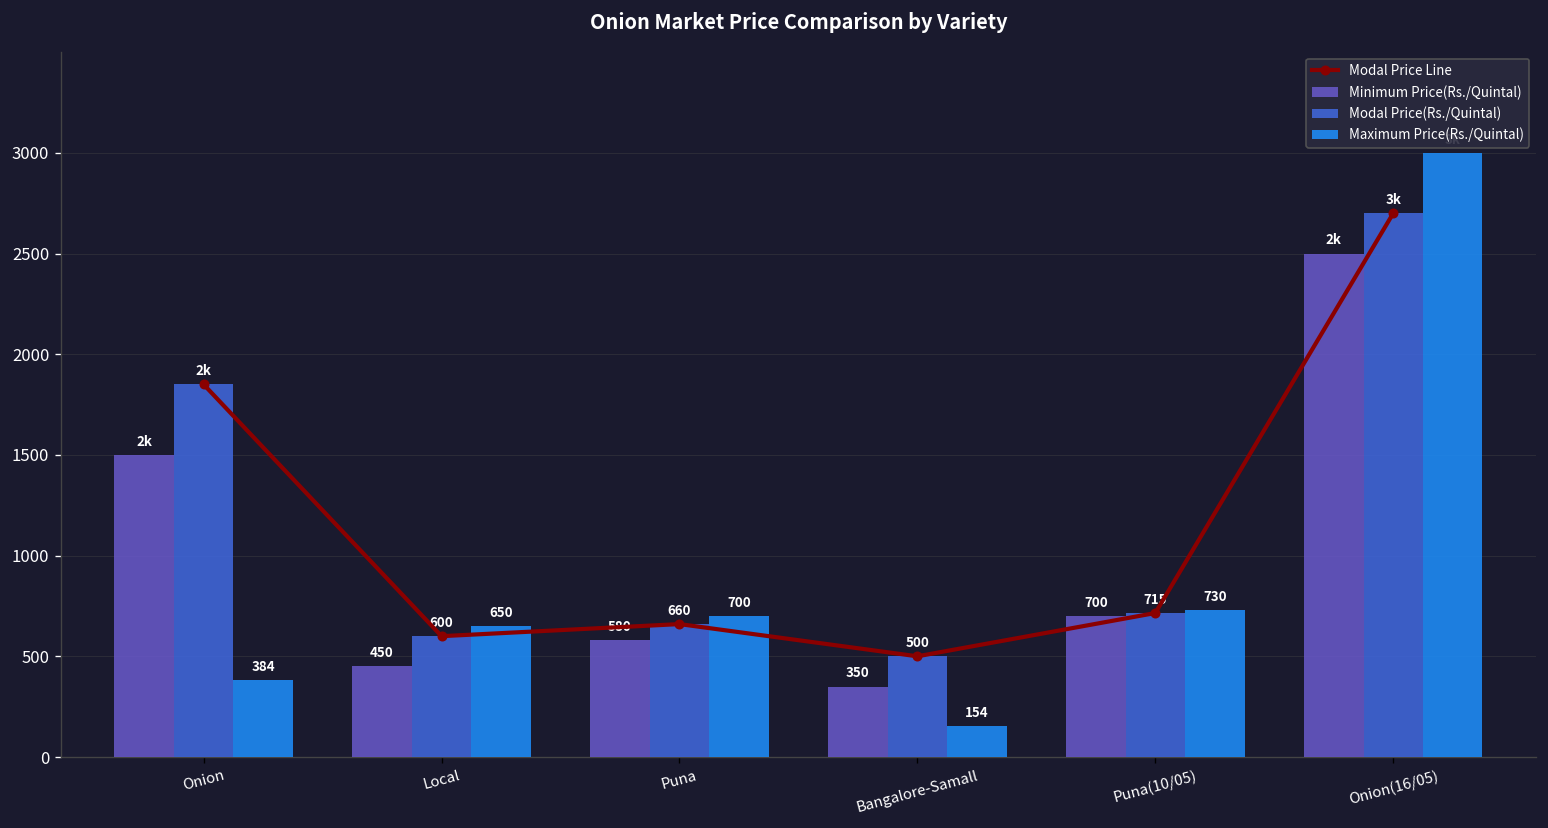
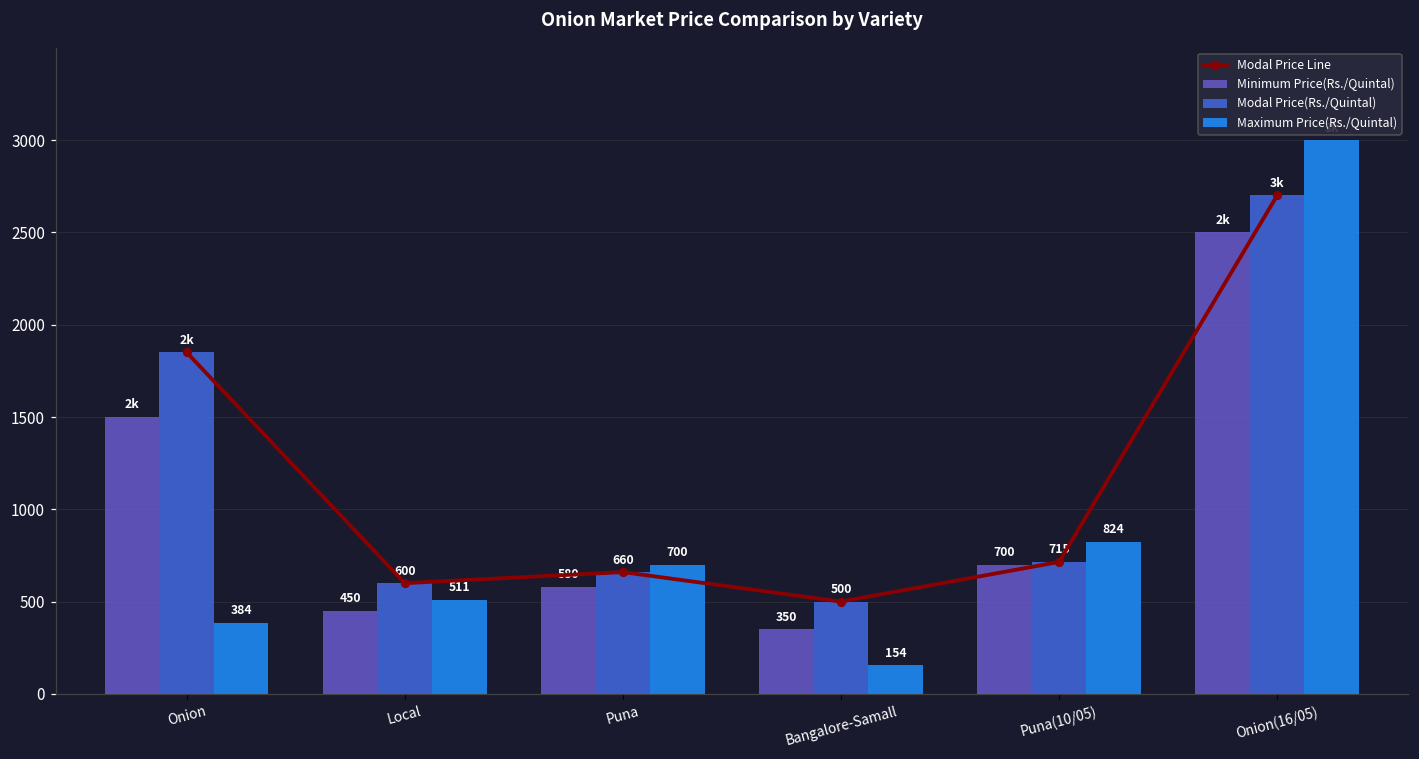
  {
    "Maximum Price(Rs./Quintal)": {
      "Onion": 384,
-     "Local": 650,
+     "Local": 511,
      "Puna": 700,
      "Bangalore-Samall": 154,
-     "Puna(10/05)": 730
+     "Puna(10/05)": 824
    }
  }
